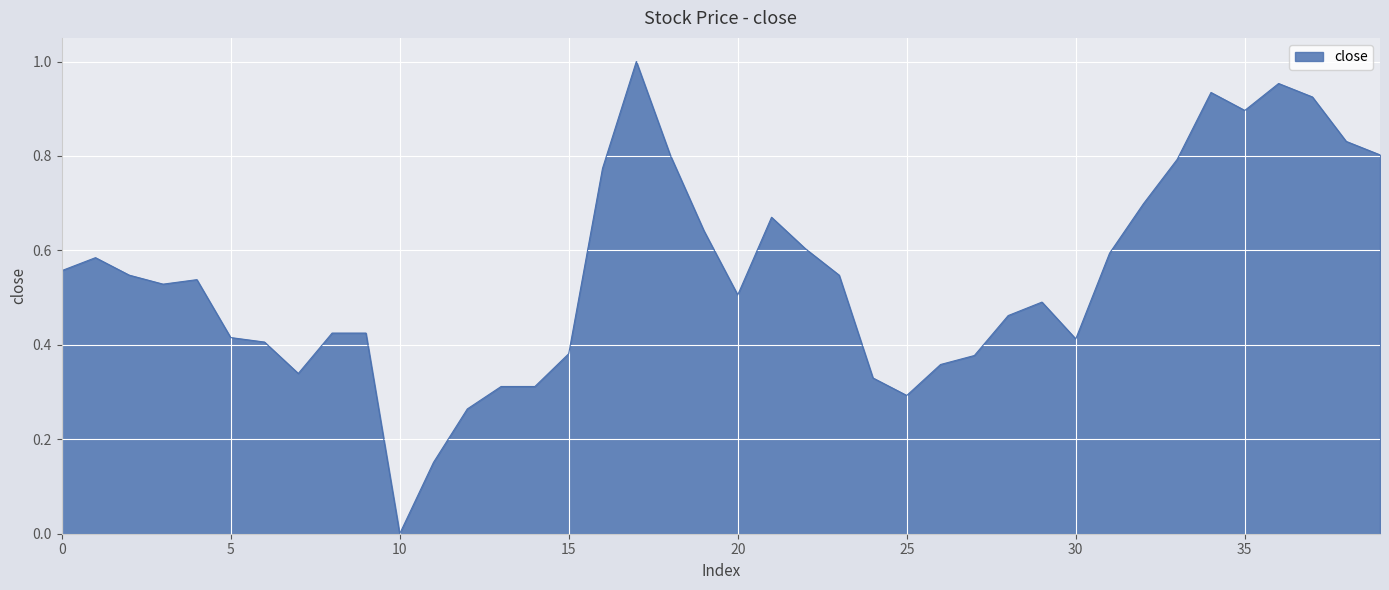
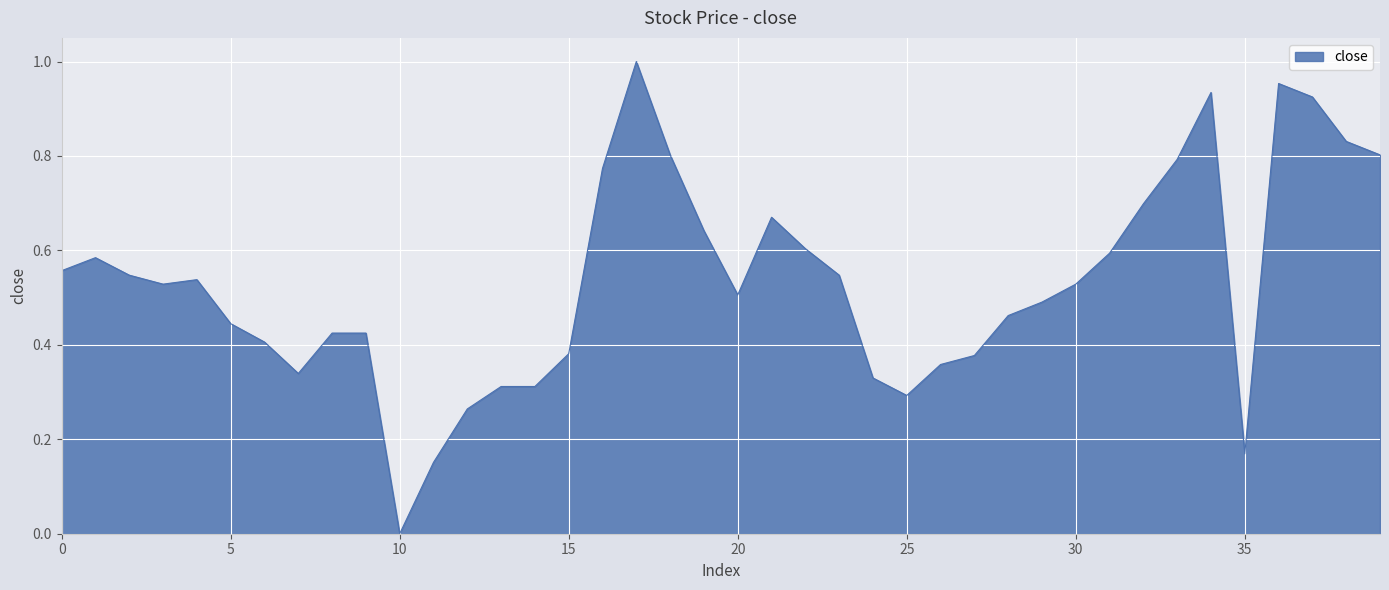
  {
    "0": 0.56,
-   "5": 0.42,
+   "5": 0.44,
    "10": 0.00,
    "15": 0.38,
    "20": 0.51,
    "25": 0.29,
-   "30": 0.41,
-   "35": 0.90
+   "30": 0.53,
+   "35": 0.17
  }
